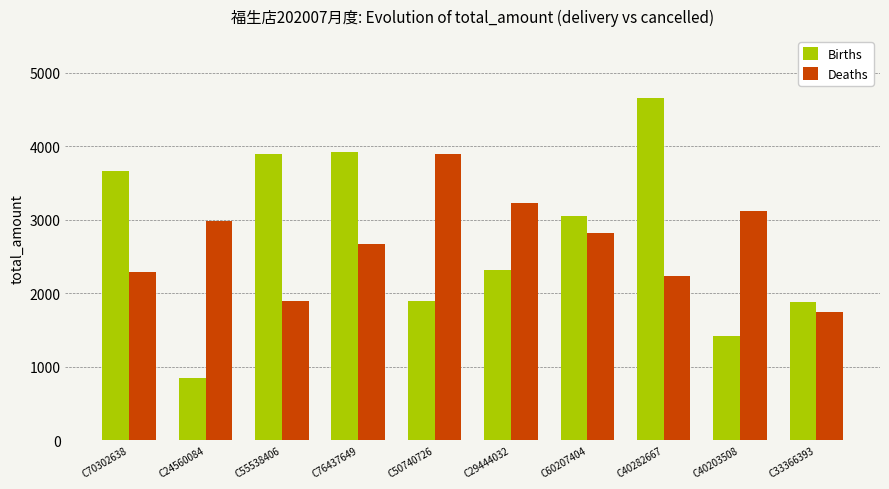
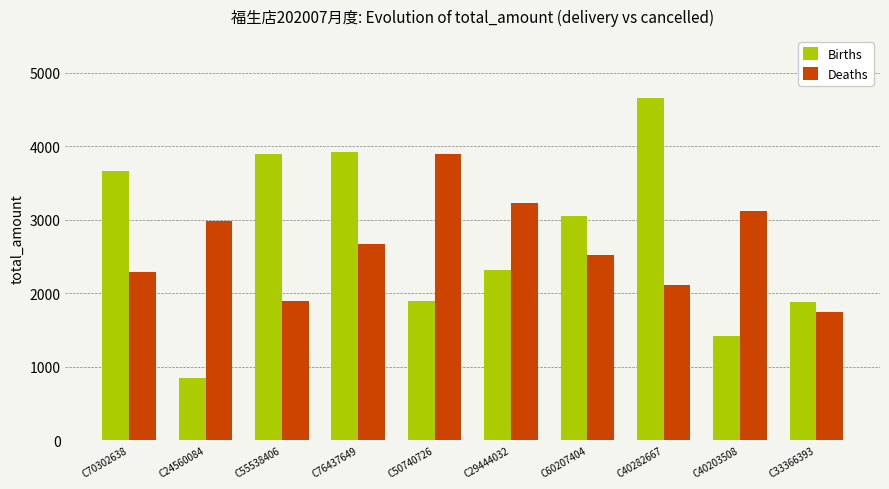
  {
    "Births": {
      "C70302638": 3700,
      "C24560084": 800,
      "C55538406": 3900,
      "C76437649": 3900,
      "C50740726": 1900,
      "C29444032": 2300,
      "C60207404": 3100,
      "C40282667": 4700,
      "C40203508": 1400,
      "C33366393": 1900
    },
    "Deaths": {
      "C70302638": 2300,
      "C24560084": 3000,
      "C55538406": 1900,
      "C76437649": 2700,
      "C50740726": 3900,
      "C29444032": 3200,
-     "C60207404": 2800,
-     "C40282667": 2200,
+     "C60207404": 2500,
+     "C40282667": 2100,
      "C40203508": 3100,
      "C33366393": 1700
    }
  }
